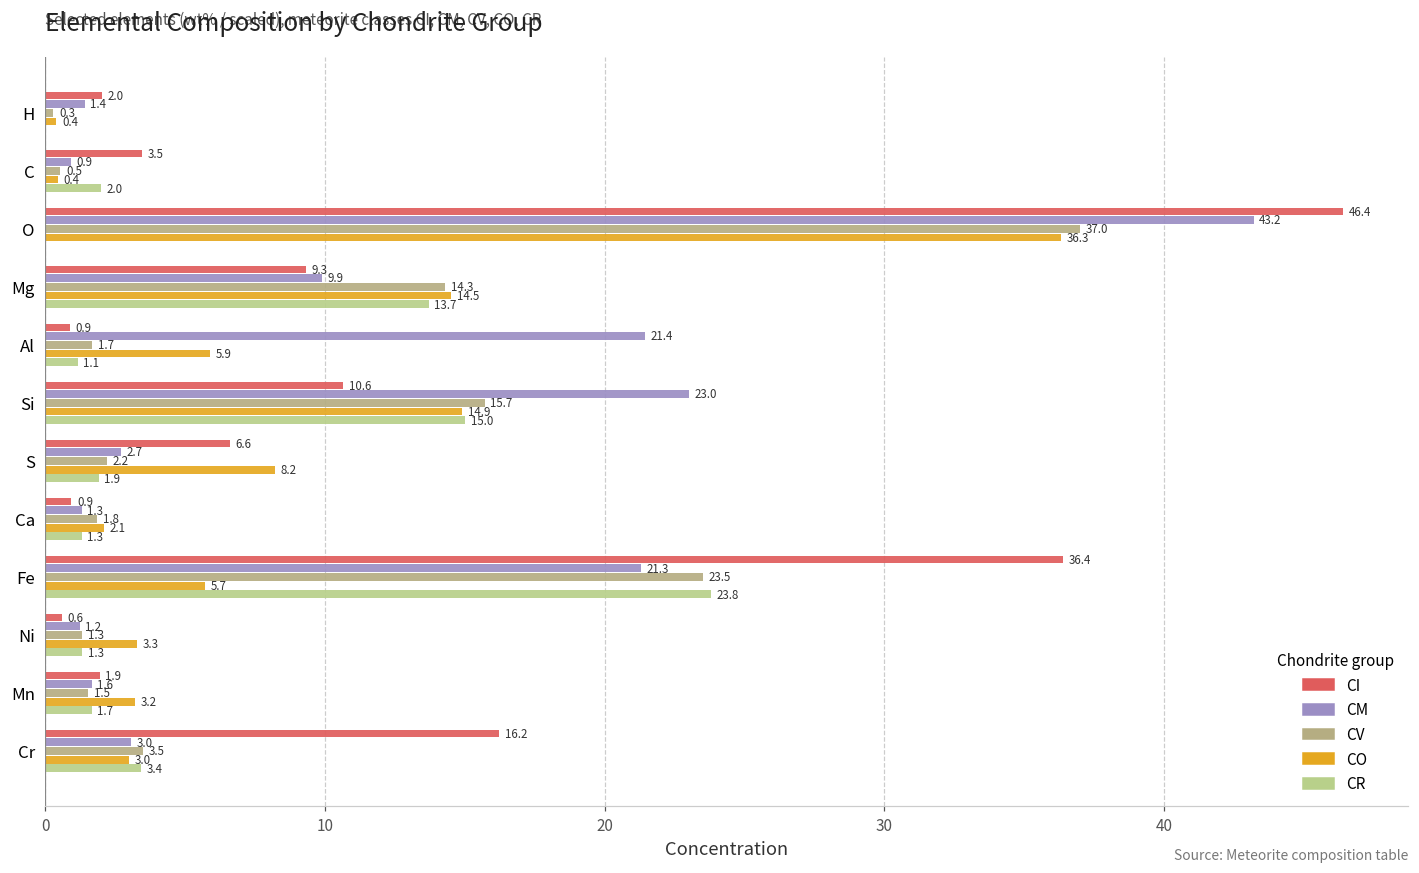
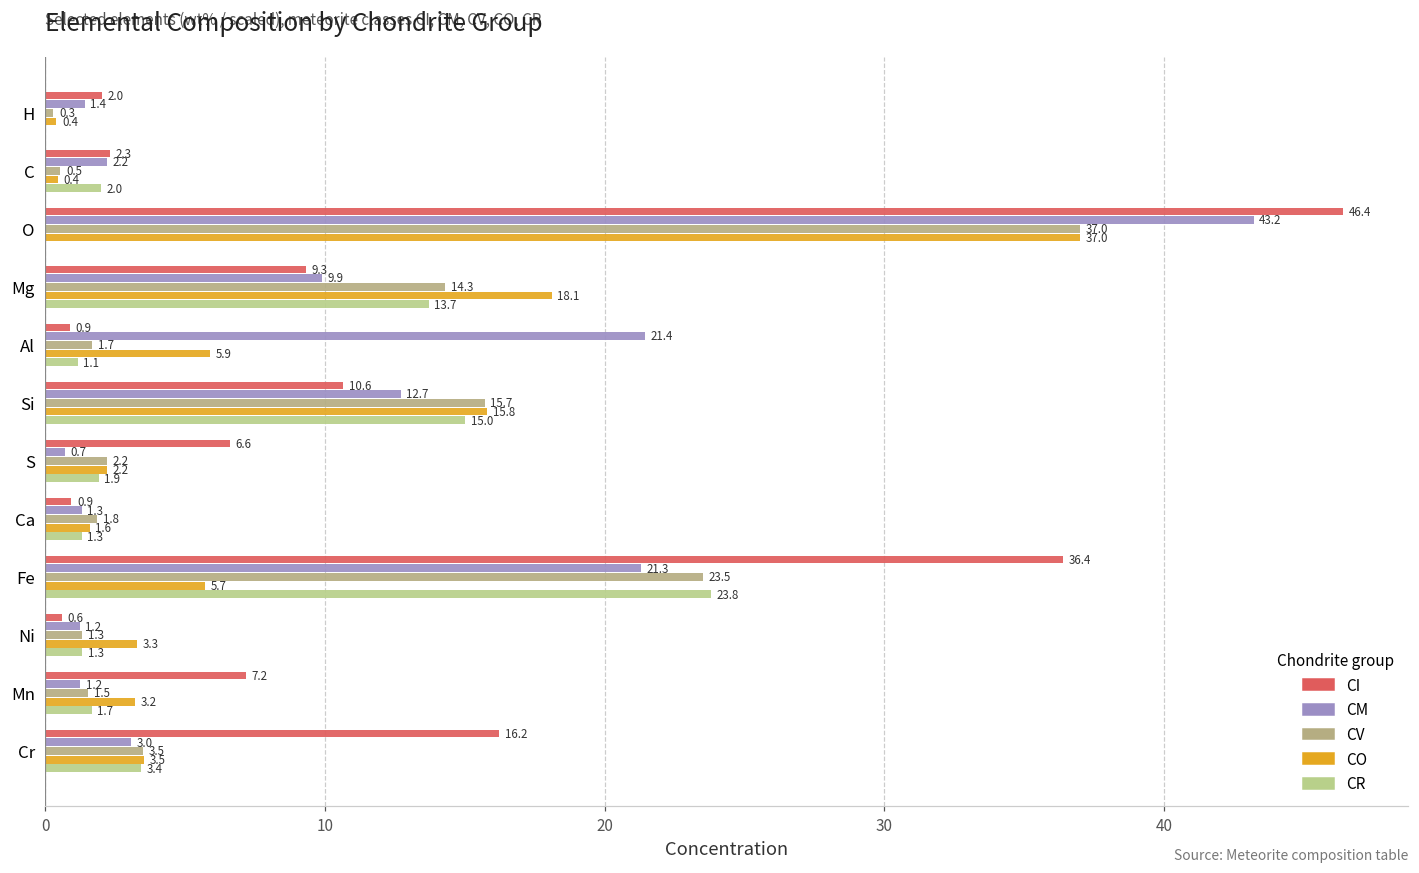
  {
    "CI": {
      "H": 2.0,
-     "C": 3.5,
+     "C": 2.3,
      "O": 46.4,
      "Mg": 9.3,
      "Al": 0.9,
      "Si": 10.6,
      "S": 6.6,
      "Ca": 0.9,
      "Fe": 36.4,
      "Ni": 0.6,
-     "Mn": 1.9,
+     "Mn": 7.2,
      "Cr": 16.2
    },
    "CM": {
      "H": 1.4,
-     "C": 0.9,
+     "C": 2.2,
      "O": 43.2,
      "Mg": 9.9,
      "Al": 21.4,
-     "Si": 23.0,
-     "S": 2.7,
+     "Si": 12.7,
+     "S": 0.7,
      "Ca": 1.3,
      "Fe": 21.3,
-     "Mn": 1.6,
+     "Mn": 1.2,
      "Cr": 3.0
    },
    "CO": {
-     "O": 36.3,
-     "Mg": 14.5,
+     "O": 37.0,
+     "Mg": 18.1,
      "Al": 5.9,
-     "Si": 14.9,
-     "S": 8.2,
-     "Ca": 2.1,
+     "Si": 15.8,
+     "S": 2.2,
+     "Ca": 1.6,
      "Fe": 5.7,
      "Ni": 3.3,
      "Mn": 3.2,
-     "Cr": 3.0
+     "Cr": 3.5
    }
  }
